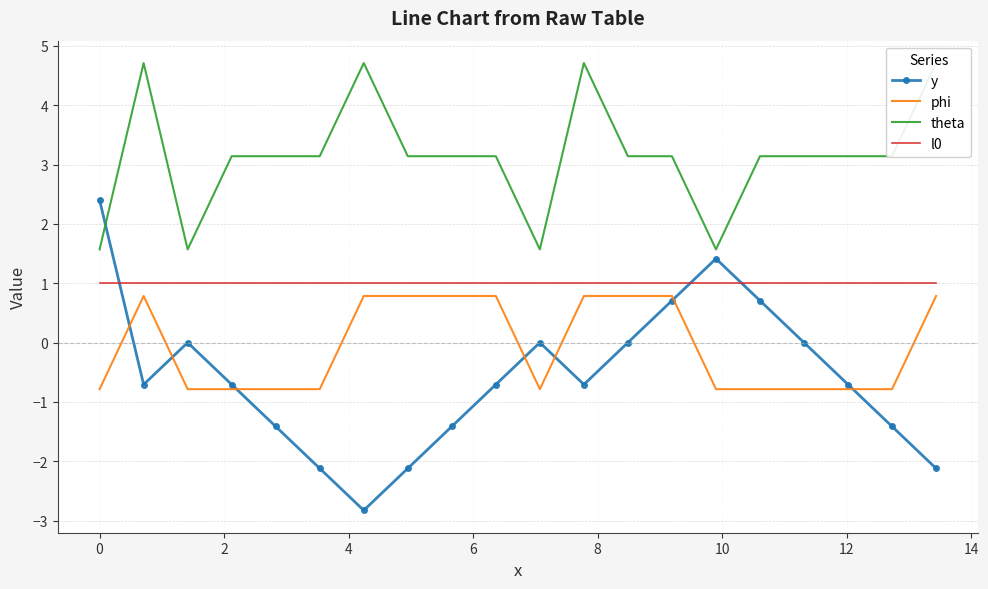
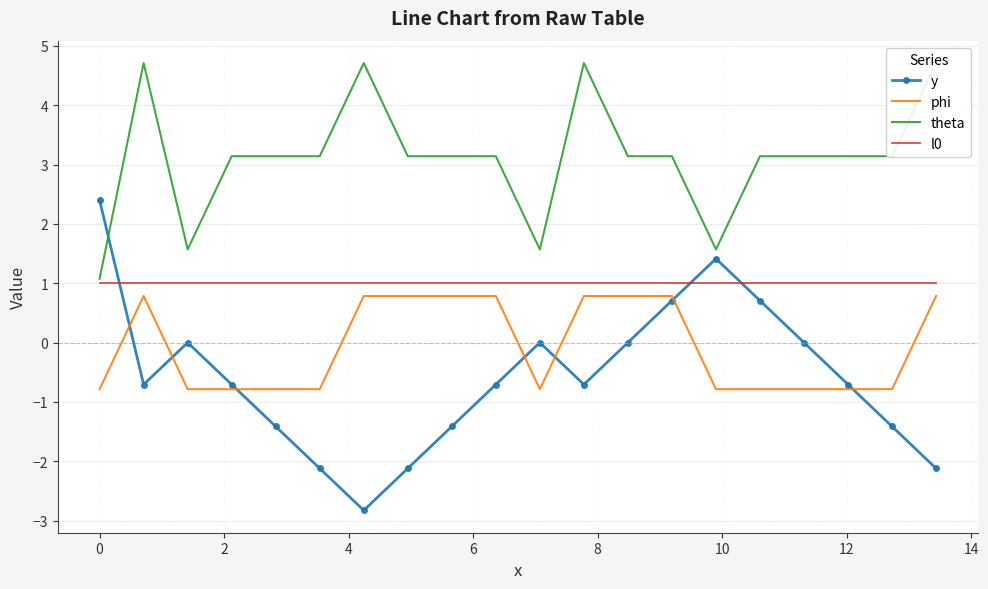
  {
    "y": {
      "0": 2.4
    },
    "phi": {
      "0": -0.8
    },
    "theta": {
-     "0": 1.6
+     "0": 1.1
    },
    "l0": {
      "0": 1.0
    }
  }
